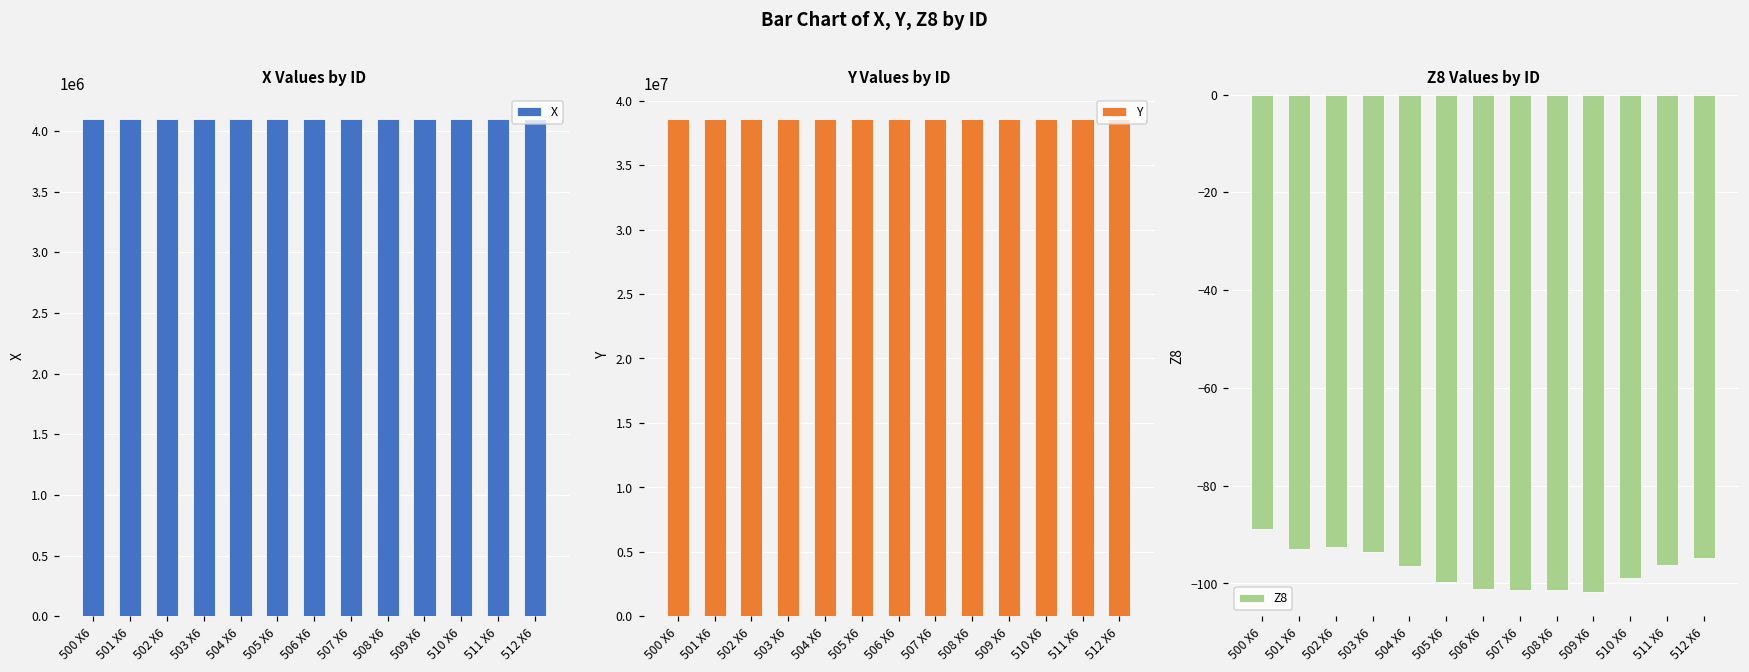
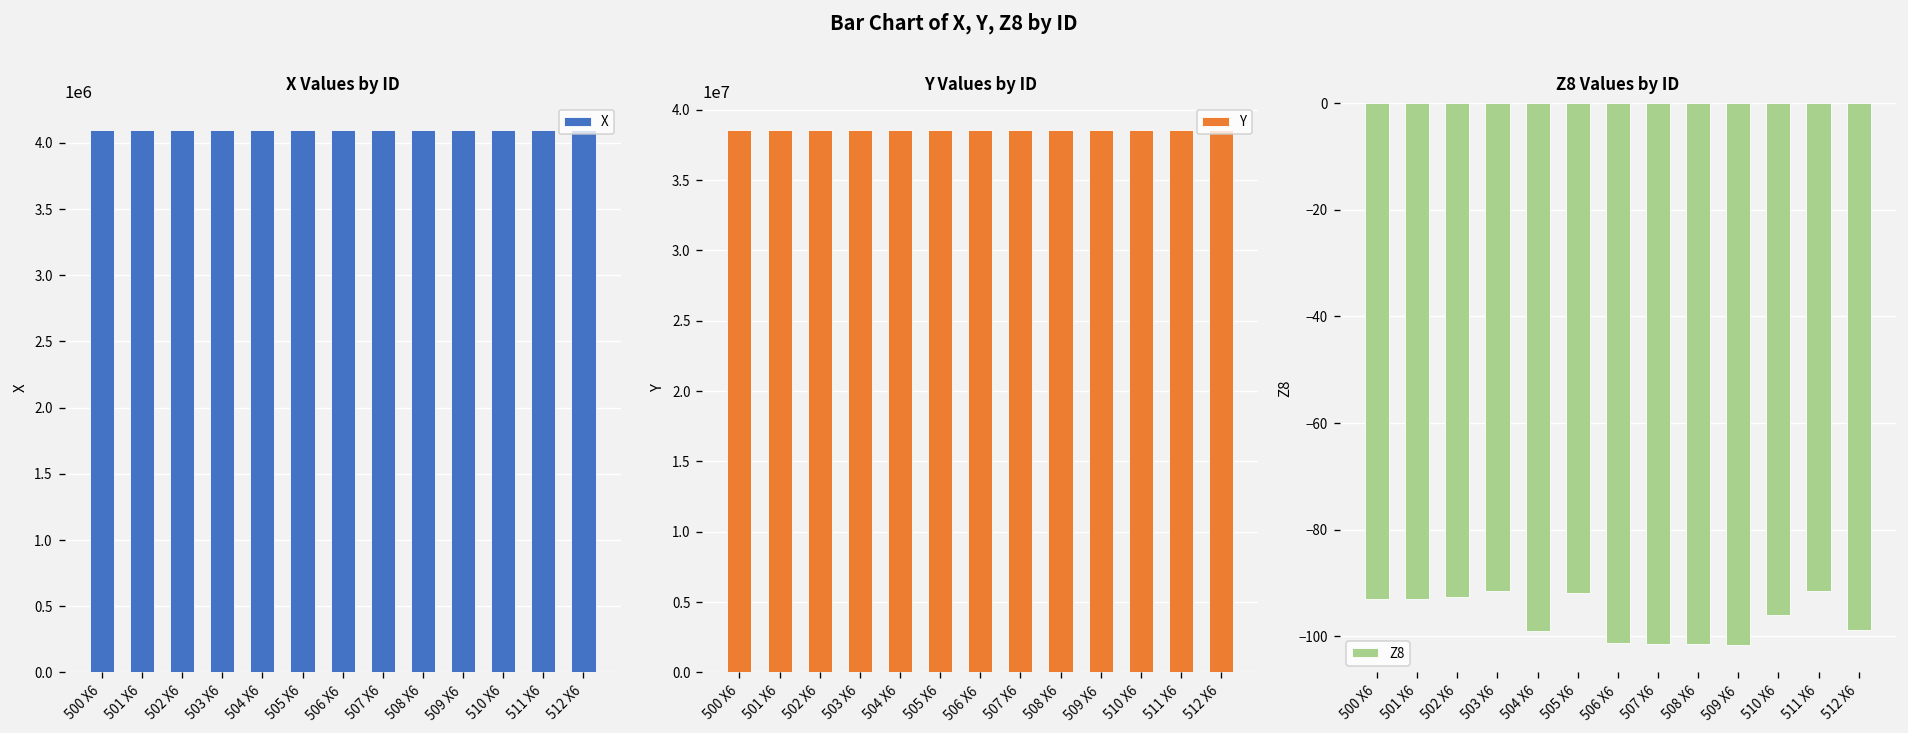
  {
    "X Values by ID": {
      "500 X6": 4090000,
      "501 X6": 4090000,
      "502 X6": 4090000,
      "503 X6": 4090000,
      "504 X6": 4090000,
      "505 X6": 4090000,
      "506 X6": 4090000,
      "507 X6": 4090000,
      "508 X6": 4090000,
      "509 X6": 4090000,
      "510 X6": 4090000,
      "511 X6": 4090000
    },
    "Y Values by ID": {
      "500 X6": 38500000,
      "501 X6": 38500000,
      "502 X6": 38500000,
      "503 X6": 38500000,
      "504 X6": 38500000,
      "505 X6": 38500000,
      "506 X6": 38500000,
      "507 X6": 38500000,
      "508 X6": 38500000,
      "509 X6": 38500000,
      "510 X6": 38500000,
      "511 X6": 38500000
    },
    "Z8 Values by ID": {
-     "500 X6": -89,
+     "500 X6": -93,
      "501 X6": -93,
      "502 X6": -93,
-     "503 X6": -94,
-     "504 X6": -97,
-     "505 X6": -100,
+     "503 X6": -92,
+     "504 X6": -99,
+     "505 X6": -92,
      "506 X6": -101,
      "507 X6": -101,
      "508 X6": -101,
      "509 X6": -102,
-     "510 X6": -99,
-     "511 X6": -96,
-     "512 X6": -95
+     "510 X6": -96,
+     "511 X6": -91,
+     "512 X6": -99
    }
  }
